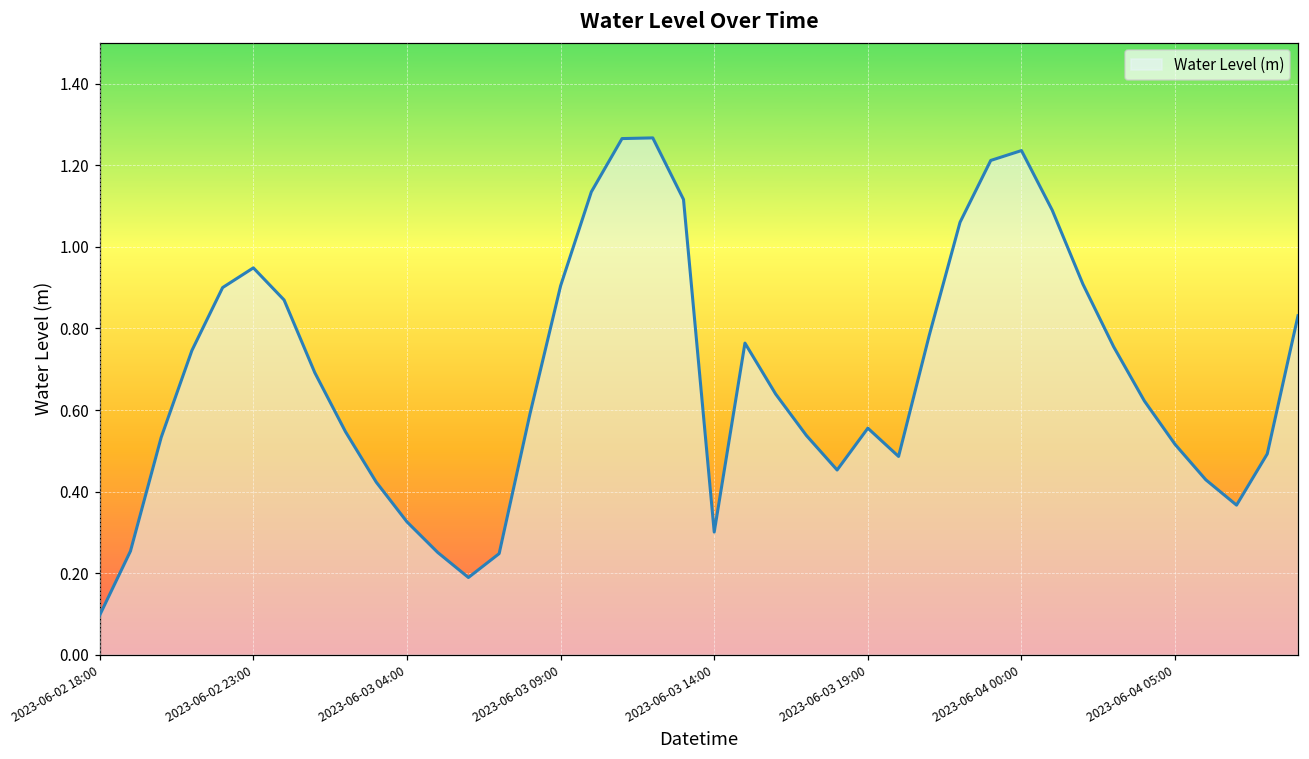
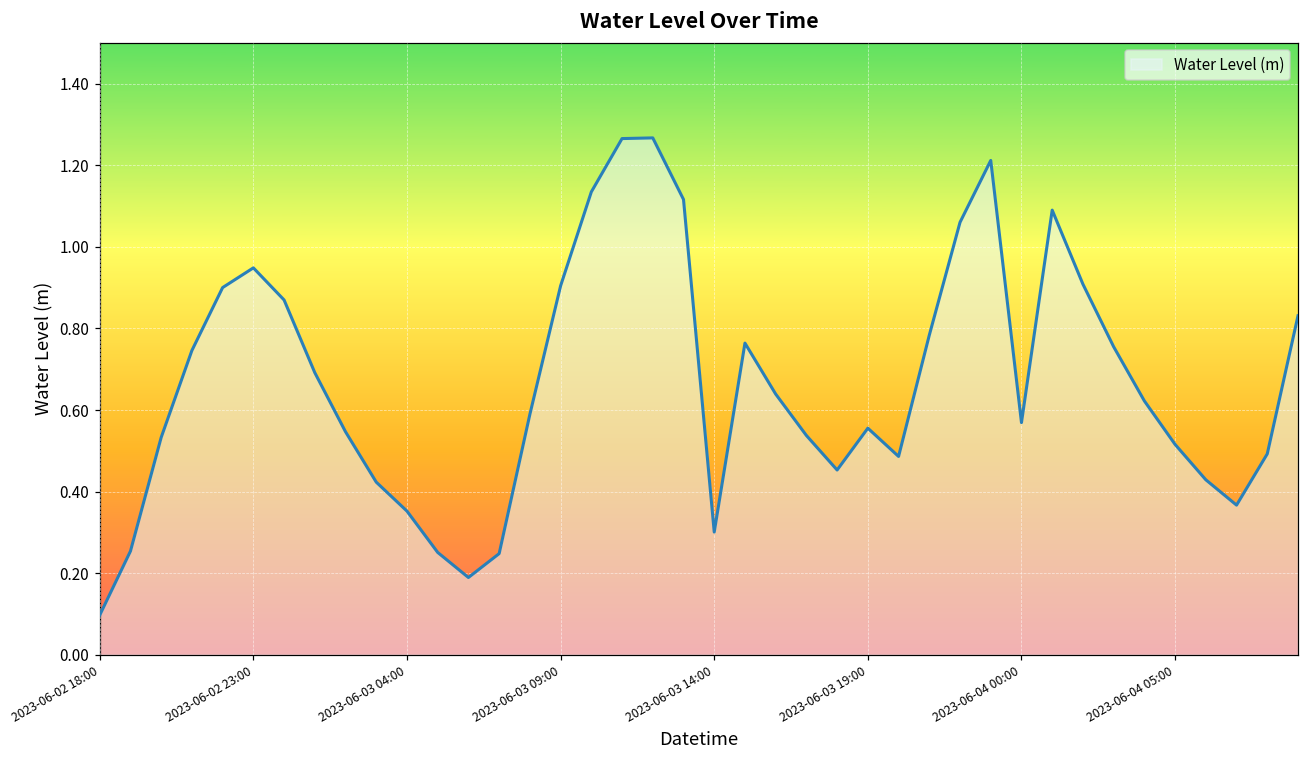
  {
    "2023-06-02 18:00": 0.10,
    "2023-06-02 23:00": 0.95,
-   "2023-06-03 04:00": 0.33,
+   "2023-06-03 04:00": 0.35,
    "2023-06-03 09:00": 0.90,
    "2023-06-03 14:00": 0.30,
    "2023-06-03 19:00": 0.56,
-   "2023-06-04 00:00": 1.24,
+   "2023-06-04 00:00": 0.57,
    "2023-06-04 05:00": 0.52
  }
